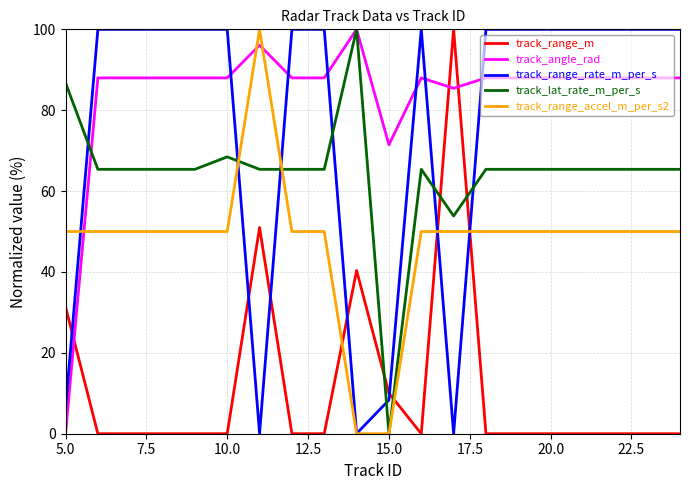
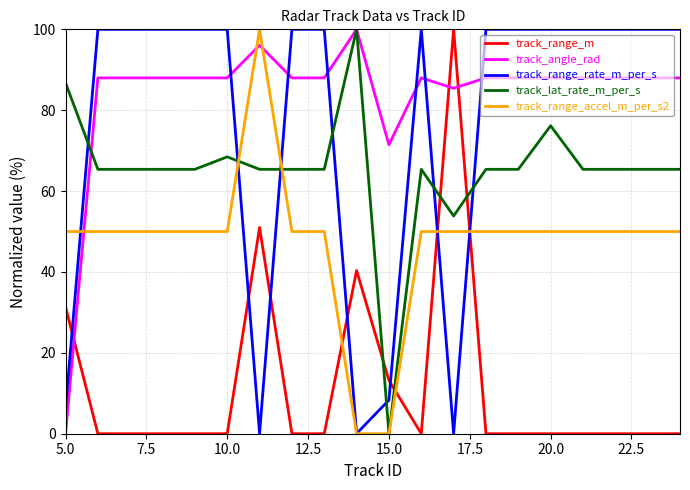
  {
    "track_range_m": {
      "5.0": 31,
      "10.0": 0,
-     "15.0": 10,
+     "15.0": 13,
      "20.0": 0
    },
    "track_angle_rad": {
      "5.0": 0,
      "10.0": 88,
      "15.0": 71
    },
    "track_range_rate_m_per_s": {
      "5.0": 6,
      "10.0": 100,
      "15.0": 8,
      "20.0": 100
    },
    "track_lat_rate_m_per_s": {
      "5.0": 87,
      "10.0": 68,
-     "20.0": 65
+     "20.0": 76
    },
    "track_range_accel_m_per_s2": {
      "5.0": 50,
      "10.0": 50,
      "20.0": 50
    }
  }
